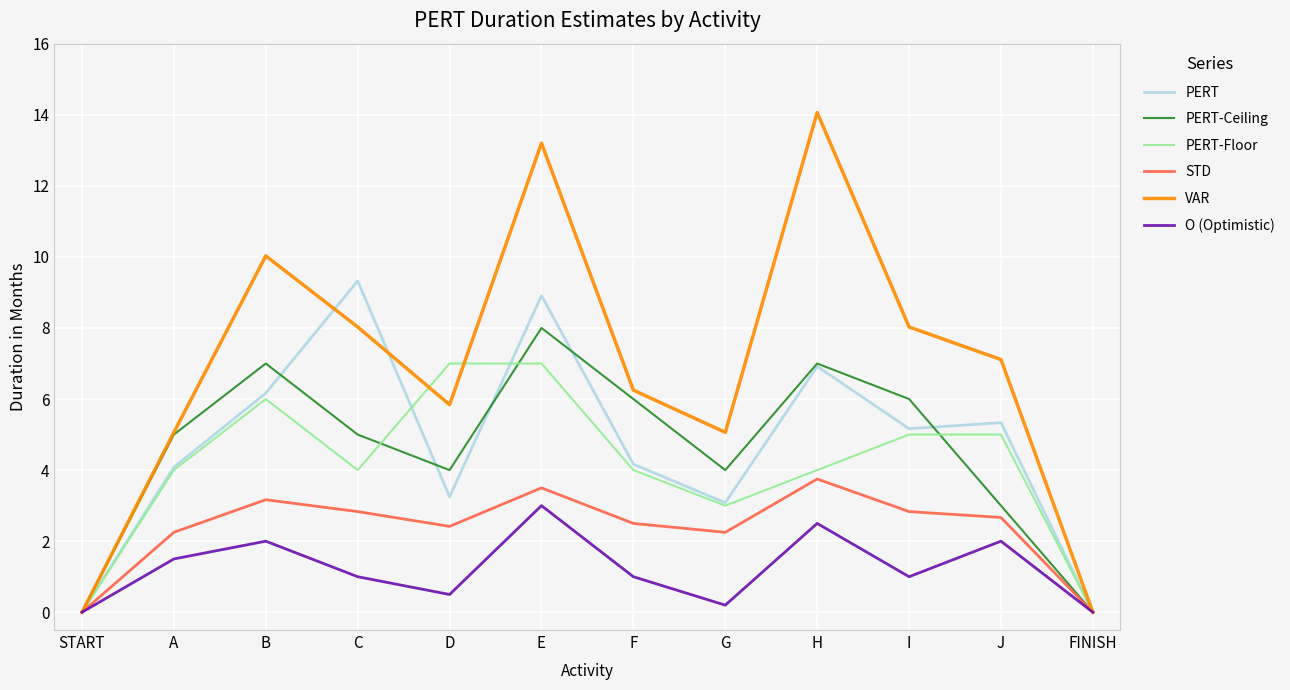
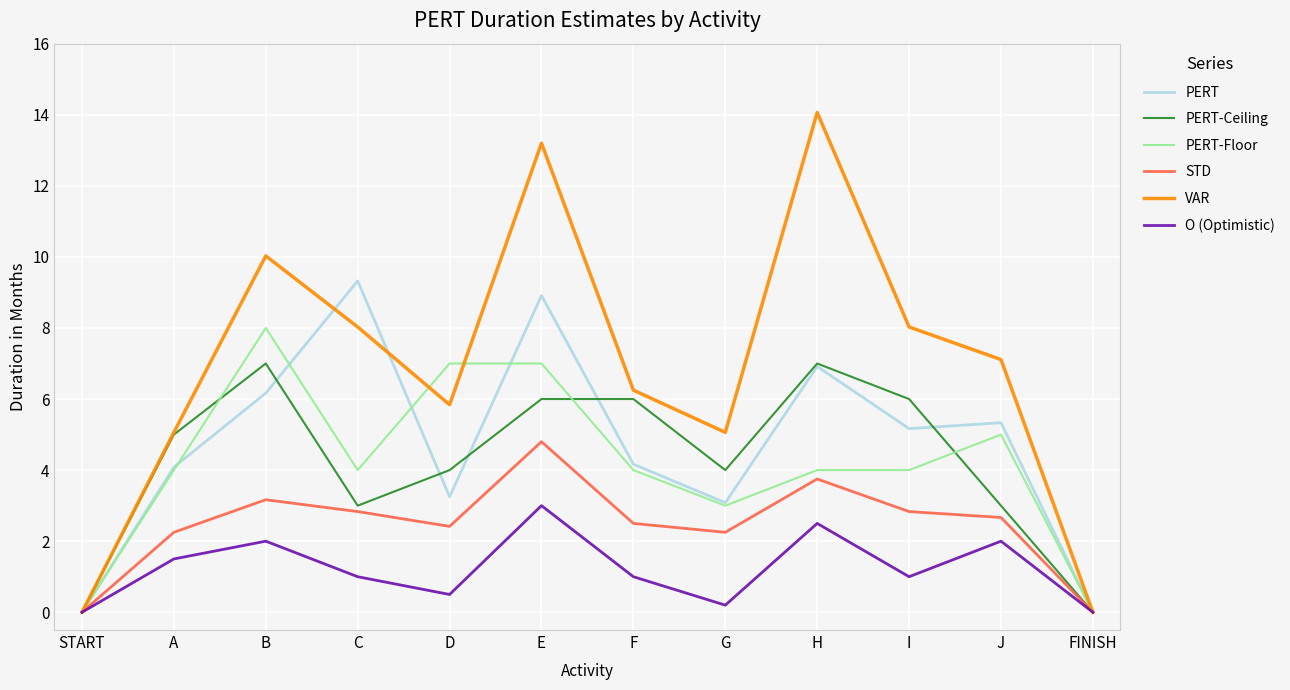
  {
    "PERT": {
      "A": 4.1,
      "B": 6.2,
      "C": 9.3,
      "D": 3.3,
      "E": 8.9,
      "F": 4.2,
      "G": 3.1,
      "H": 6.9,
      "I": 5.2,
      "J": 5.3
    },
    "PERT-Ceiling": {
      "B": 7,
-     "C": 5,
+     "C": 3,
      "D": 4,
-     "E": 8,
+     "E": 6,
      "F": 6,
      "G": 4,
      "H": 7,
      "I": 6,
      "J": 3
    },
    "PERT-Floor": {
      "A": 4,
-     "B": 6,
+     "B": 8,
      "C": 4,
      "D": 7,
      "E": 7,
      "F": 4,
      "G": 3,
      "H": 4,
-     "I": 5,
+     "I": 4,
      "J": 5
    },
    "STD": {
      "A": 2.3,
      "B": 3.2,
      "C": 2.8,
      "D": 2.4,
-     "E": 3.5,
+     "E": 4.8,
      "F": 2.5,
      "G": 2.3,
      "H": 3.8,
      "I": 2.8,
      "J": 2.7
    },
    "VAR": {
      "B": 10.0,
      "C": 8.0,
      "D": 5.8,
      "E": 13.2,
      "F": 6.3,
      "G": 5.1,
      "H": 14.1,
      "I": 8.0,
      "J": 7.1
    },
    "O (Optimistic)": {
      "A": 1.5,
      "B": 2.0,
      "C": 1.0,
      "D": 0.5,
      "E": 3.0,
      "F": 1.0,
      "G": 0.2,
      "H": 2.5,
      "I": 1.0,
      "J": 2.0
    }
  }
